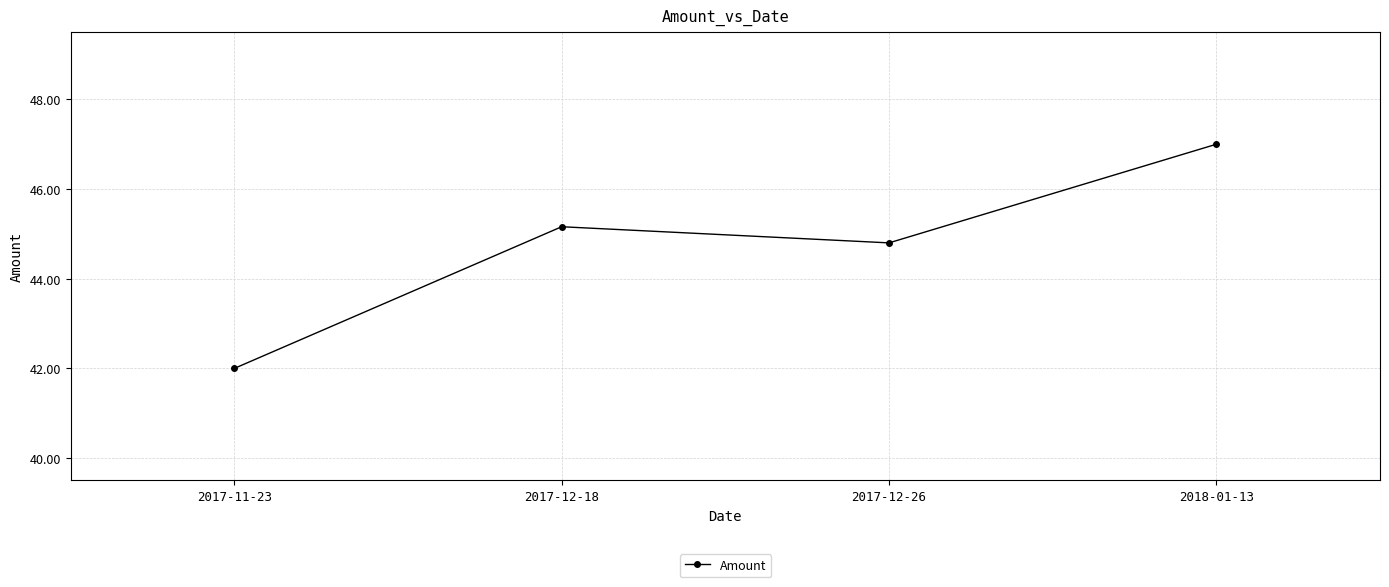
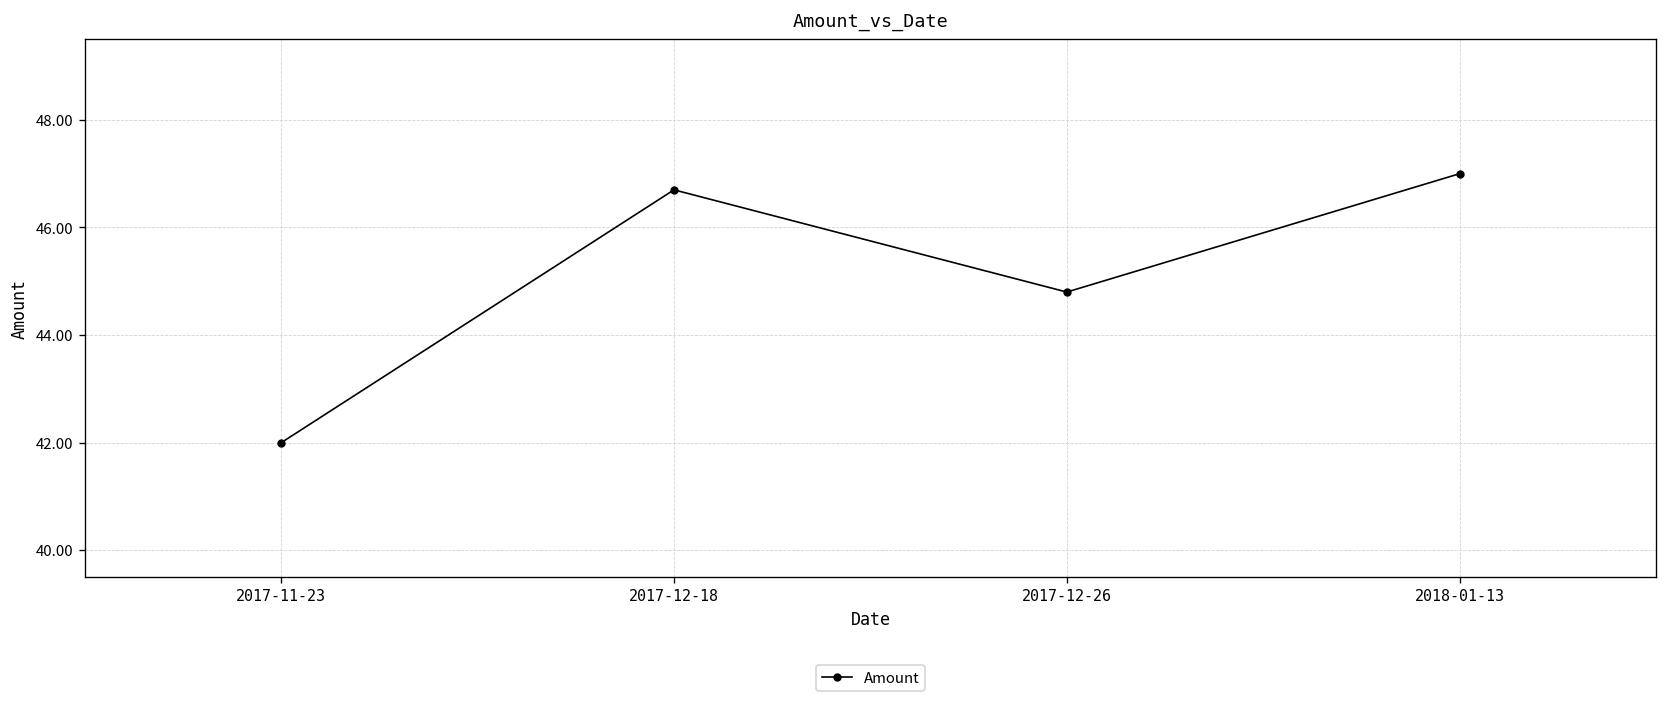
  {
    "2017-11-23": 42.0,
-   "2017-12-18": 45.2,
+   "2017-12-18": 46.7,
    "2017-12-26": 44.8,
    "2018-01-13": 47.0
  }
